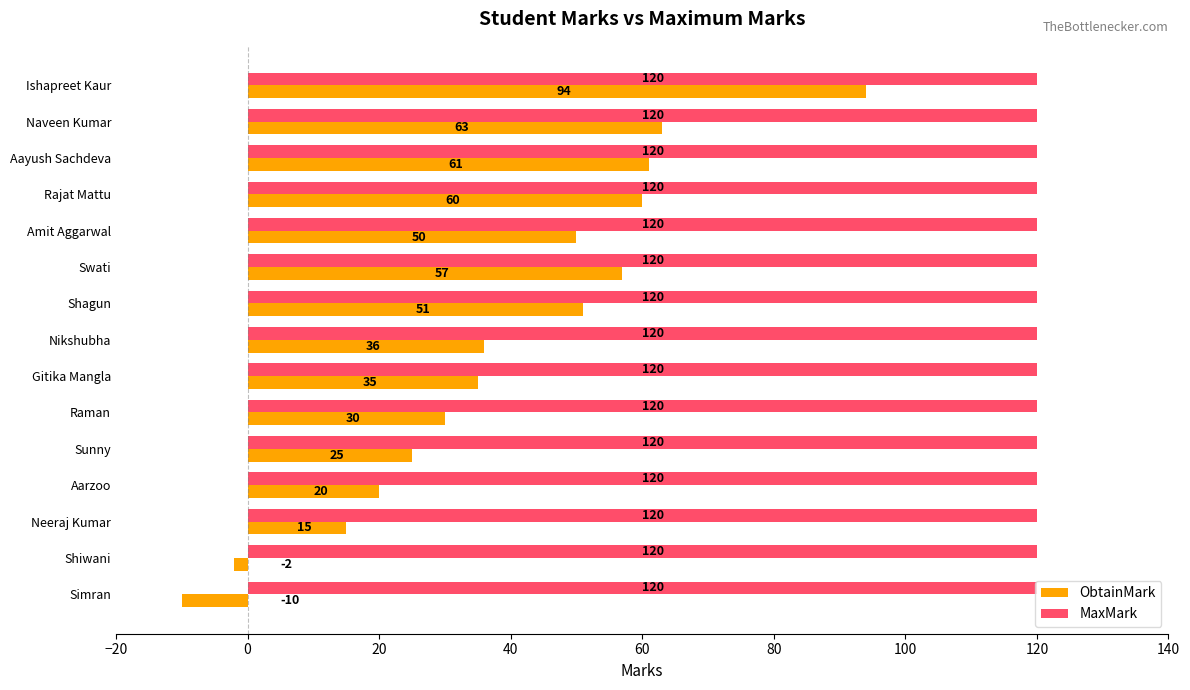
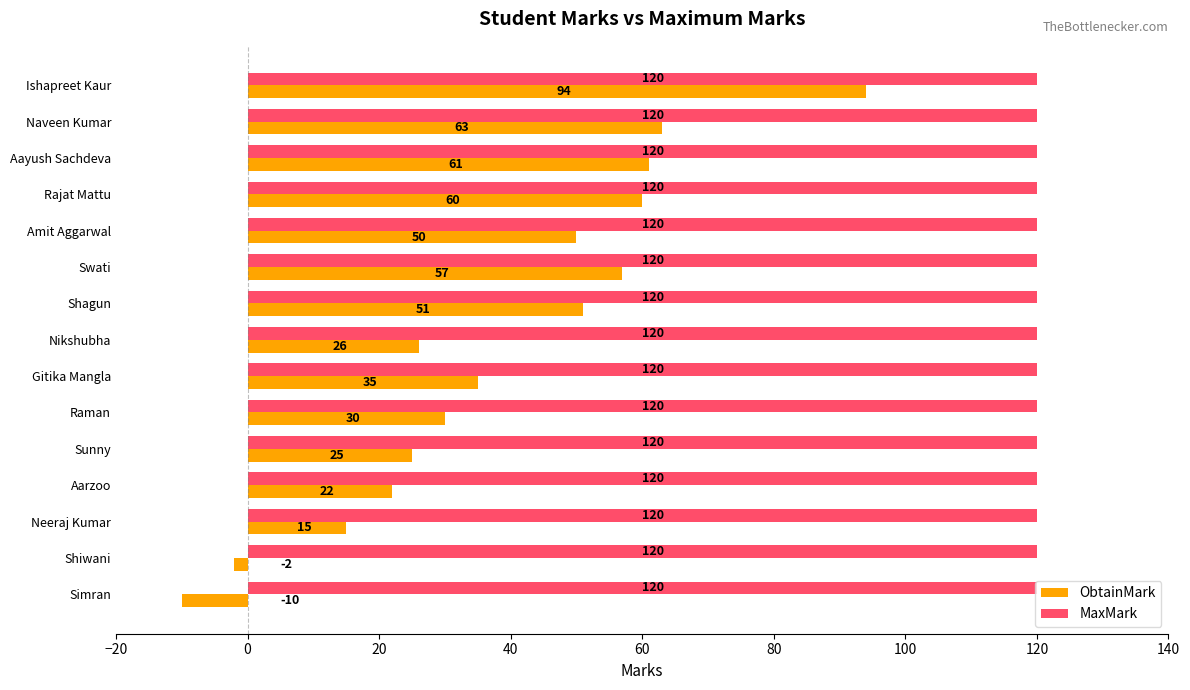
  {
    "ObtainMark": {
      "Ishapreet Kaur": 94,
      "Naveen Kumar": 63,
      "Aayush Sachdeva": 61,
      "Rajat Mattu": 60,
      "Amit Aggarwal": 50,
      "Swati": 57,
      "Shagun": 51,
-     "Nikshubha": 36,
+     "Nikshubha": 26,
      "Gitika Mangla": 35,
      "Raman": 30,
      "Sunny": 25,
-     "Aarzoo": 20,
+     "Aarzoo": 22,
      "Neeraj Kumar": 15
    },
    "MaxMark": {
      "Ishapreet Kaur": 120,
      "Naveen Kumar": 120,
      "Aayush Sachdeva": 120,
      "Rajat Mattu": 120,
      "Amit Aggarwal": 120,
      "Swati": 120,
      "Shagun": 120,
      "Nikshubha": 120,
      "Gitika Mangla": 120,
      "Raman": 120,
      "Sunny": 120,
      "Aarzoo": 120,
      "Neeraj Kumar": 120,
      "Shiwani": 120
    }
  }
